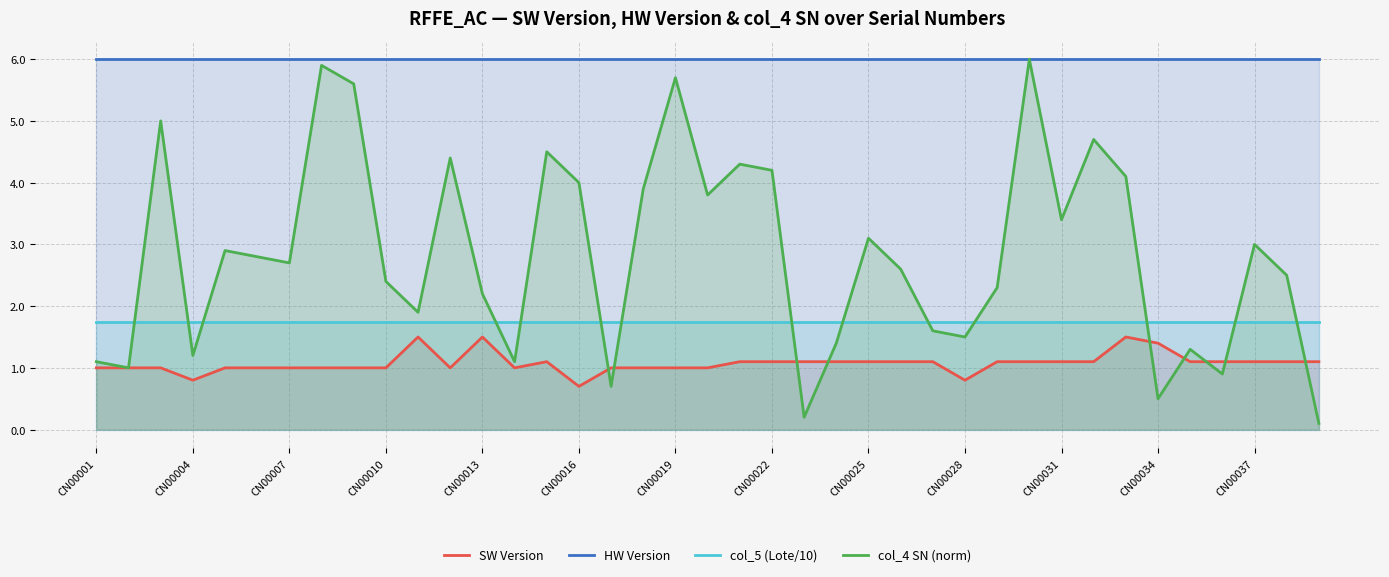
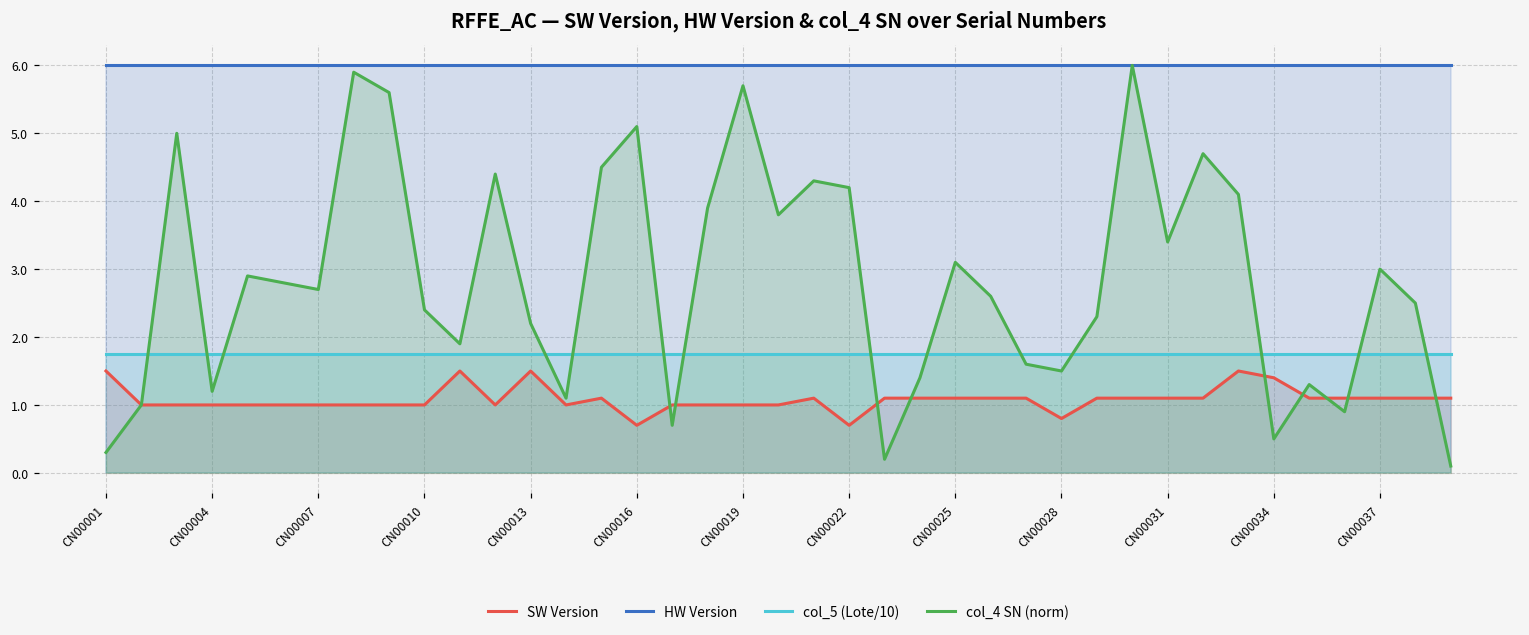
  {
    "SW Version": {
-     "CN00001": 1.0,
-     "CN00004": 0.8,
+     "CN00001": 1.5,
+     "CN00004": 1.0,
      "CN00007": 1.0,
      "CN00010": 1.0,
      "CN00013": 1.5,
      "CN00016": 0.7,
      "CN00019": 1.0,
-     "CN00022": 1.1,
+     "CN00022": 0.7,
      "CN00025": 1.1,
      "CN00028": 0.8,
      "CN00031": 1.1,
      "CN00034": 1.4,
      "CN00037": 1.1
    },
    "HW Version": {
      "CN00001": 6.0,
      "CN00004": 6.0,
      "CN00007": 6.0,
      "CN00010": 6.0,
      "CN00013": 6.0,
      "CN00016": 6.0,
      "CN00019": 6.0,
      "CN00022": 6.0,
      "CN00025": 6.0,
      "CN00028": 6.0,
      "CN00031": 6.0,
      "CN00034": 6.0,
      "CN00037": 6.0
    },
    "col_5 (Lote/10)": {
      "CN00001": 1.7,
      "CN00004": 1.7,
      "CN00007": 1.7,
      "CN00010": 1.7,
      "CN00013": 1.7,
      "CN00016": 1.7,
      "CN00019": 1.7,
      "CN00022": 1.7,
      "CN00025": 1.7,
      "CN00028": 1.7,
      "CN00031": 1.7,
      "CN00034": 1.7,
      "CN00037": 1.7
    },
    "col_4 SN (norm)": {
-     "CN00001": 1.1,
+     "CN00001": 0.3,
      "CN00004": 1.2,
      "CN00007": 2.7,
      "CN00010": 2.4,
      "CN00013": 2.2,
-     "CN00016": 4.0,
+     "CN00016": 5.1,
      "CN00019": 5.7,
      "CN00022": 4.2,
      "CN00025": 3.1,
      "CN00028": 1.5,
      "CN00031": 3.4,
      "CN00034": 0.5,
      "CN00037": 3.0
    }
  }
